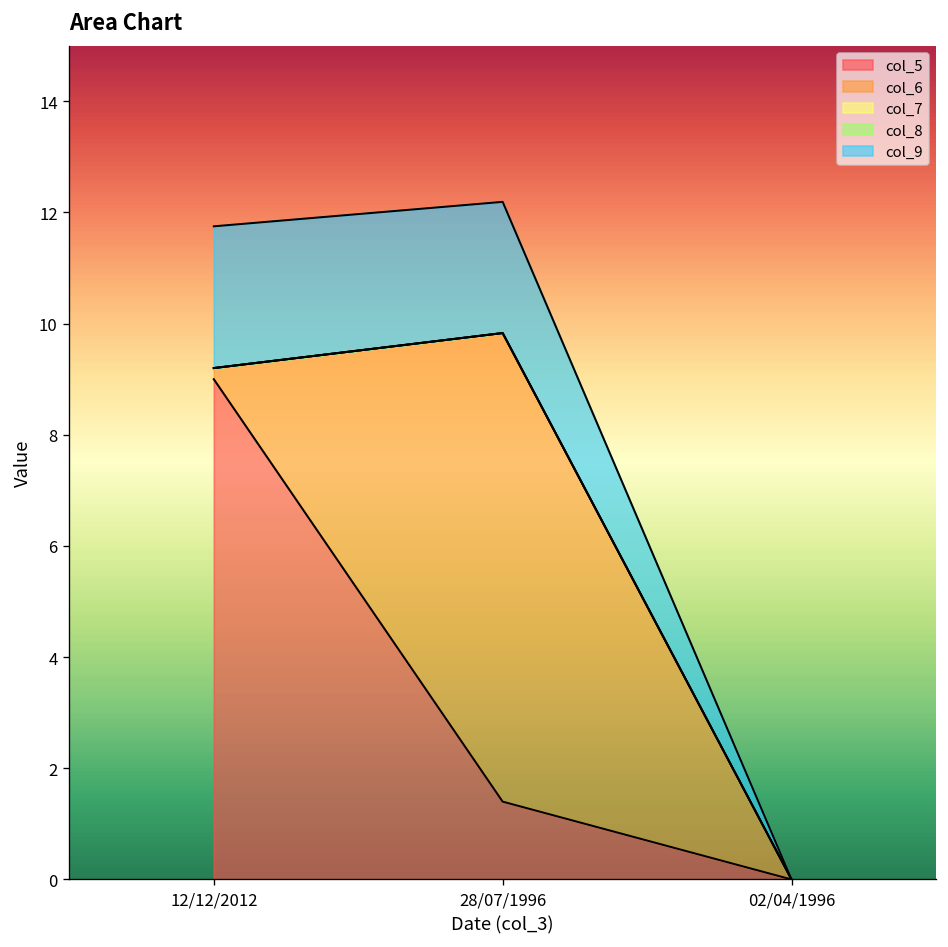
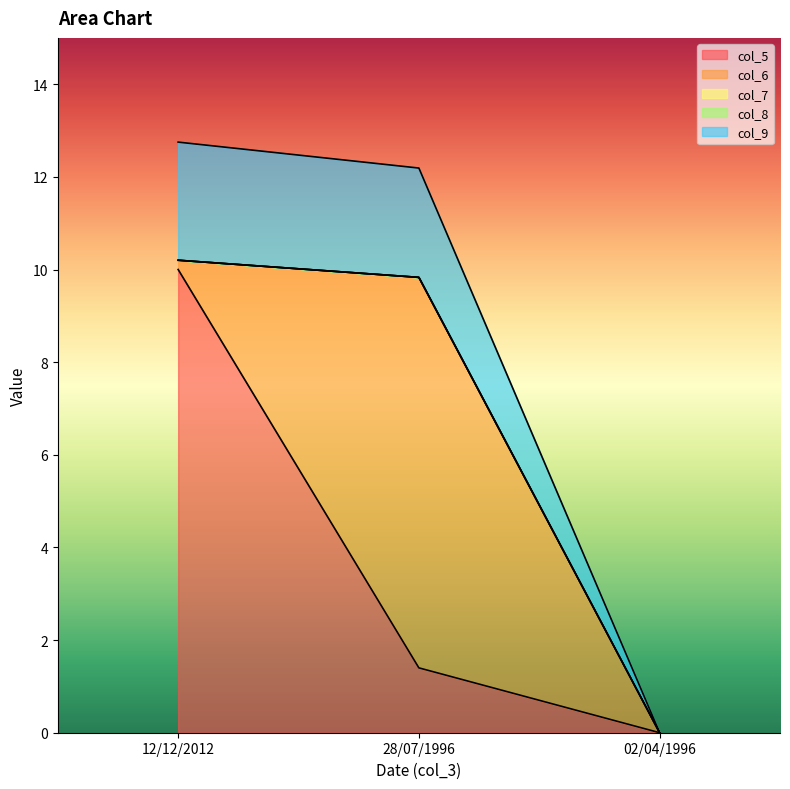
  {
    "col_5": {
-     "12/12/2012": 9,
+     "12/12/2012": 10,
      "28/07/1996": 1.4
    },
    "col_9": {
      "12/12/2012": 2.6,
      "28/07/1996": 2.4
    }
  }
